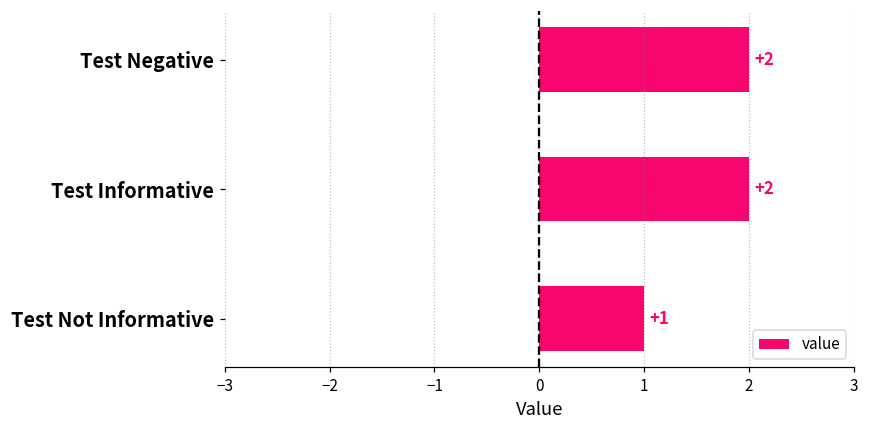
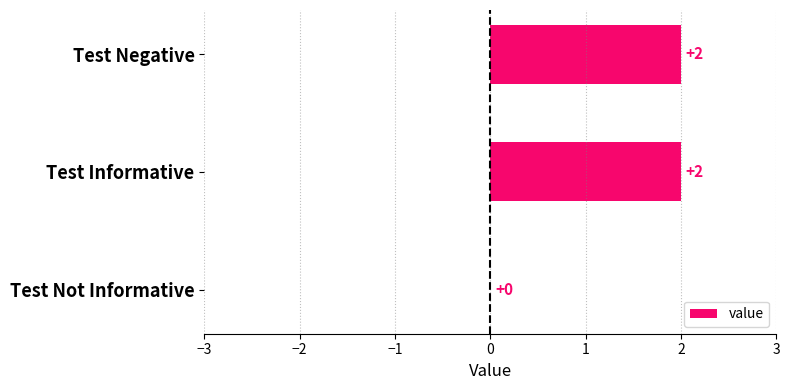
  {
    "Test Negative": "+2",
    "Test Informative": "+2",
-   "Test Not Informative": "+1"
+   "Test Not Informative": "+0"
  }
